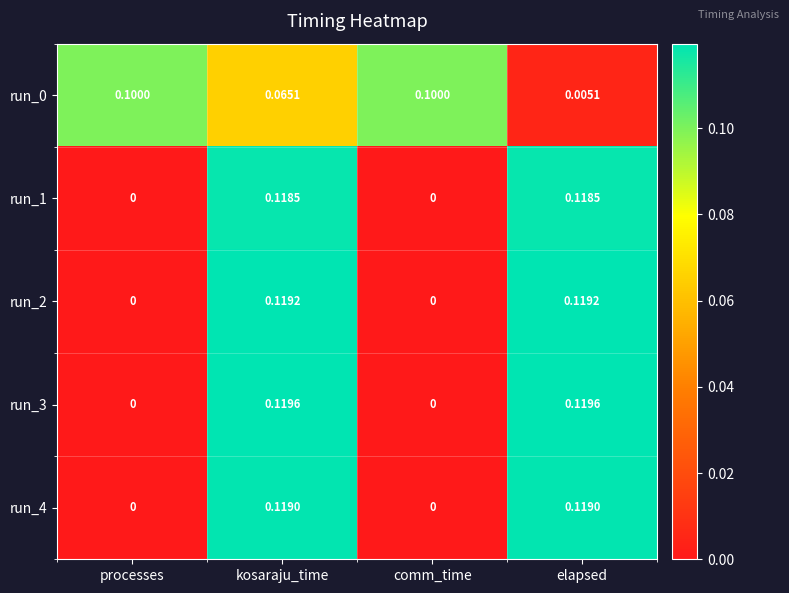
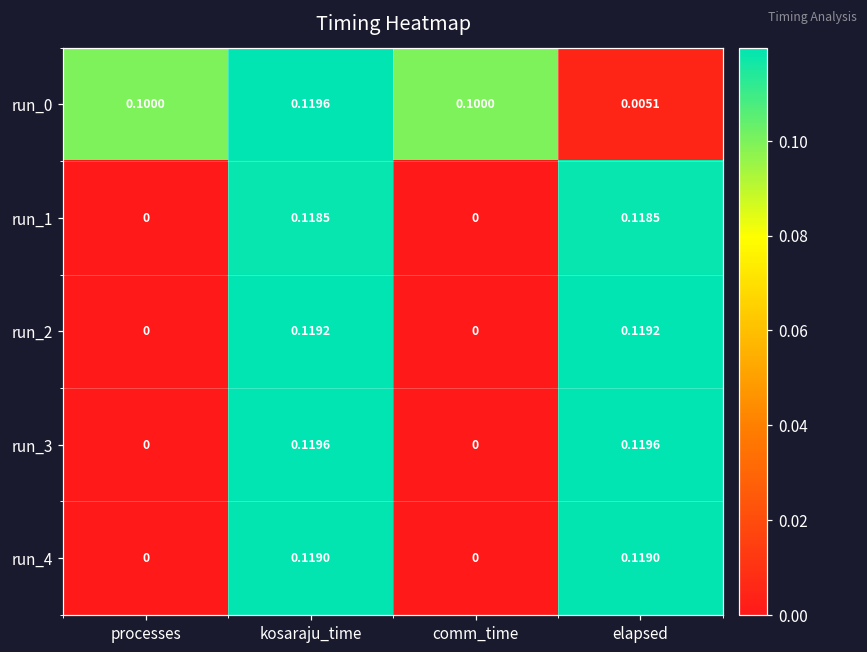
  {
    "run_0": {
      "processes": 0.1000,
-     "kosaraju_time": 0.0651,
+     "kosaraju_time": 0.1196,
      "comm_time": 0.1000,
      "elapsed": 0.0051
    },
    "run_1": {
      "processes": 0,
      "kosaraju_time": 0.1185,
      "comm_time": 0,
      "elapsed": 0.1185
    },
    "run_2": {
      "processes": 0,
      "kosaraju_time": 0.1192,
      "comm_time": 0,
      "elapsed": 0.1192
    },
    "run_3": {
      "processes": 0,
      "kosaraju_time": 0.1196,
      "comm_time": 0,
      "elapsed": 0.1196
    },
    "run_4": {
      "processes": 0,
      "kosaraju_time": 0.1190,
      "comm_time": 0,
      "elapsed": 0.1190
    }
  }
